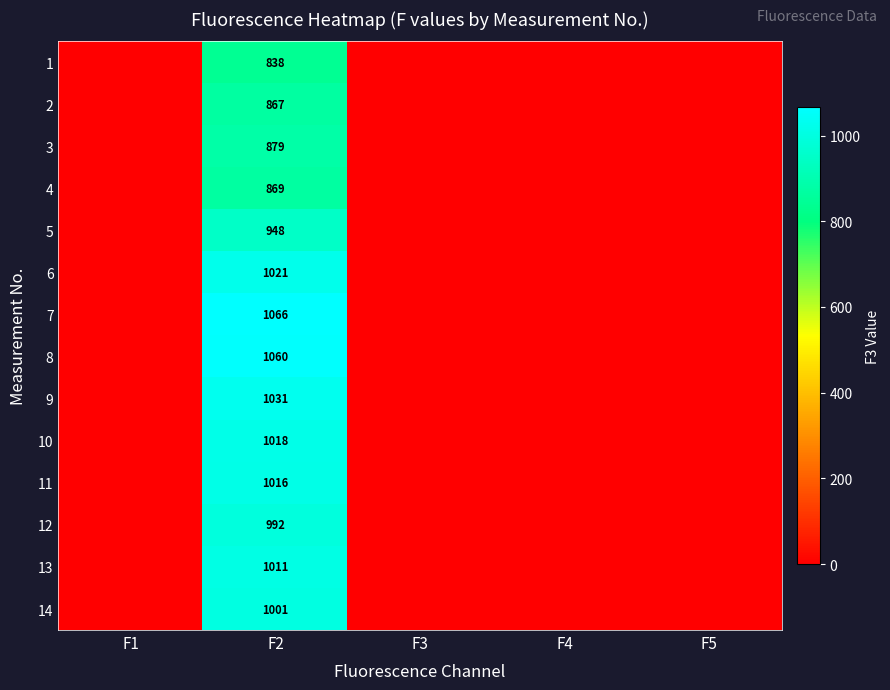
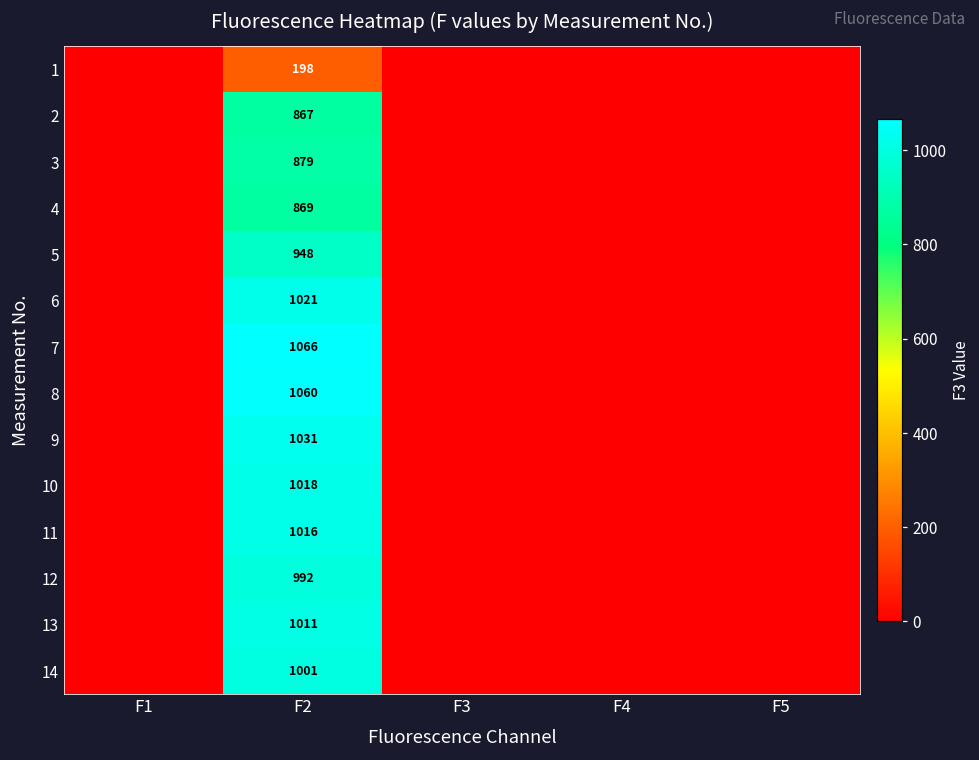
  {
    "1": {
-     "F2": 838
+     "F2": 198
    },
    "2": {
      "F2": 867
    },
    "3": {
      "F2": 879
    },
    "4": {
      "F2": 869
    },
    "5": {
      "F2": 948
    },
    "6": {
      "F2": 1021
    },
    "7": {
      "F2": 1066
    },
    "8": {
      "F2": 1060
    },
    "9": {
      "F2": 1031
    },
    "10": {
      "F2": 1018
    },
    "11": {
      "F2": 1016
    },
    "12": {
      "F2": 992
    },
    "13": {
      "F2": 1011
    },
    "14": {
      "F2": 1001
    }
  }
